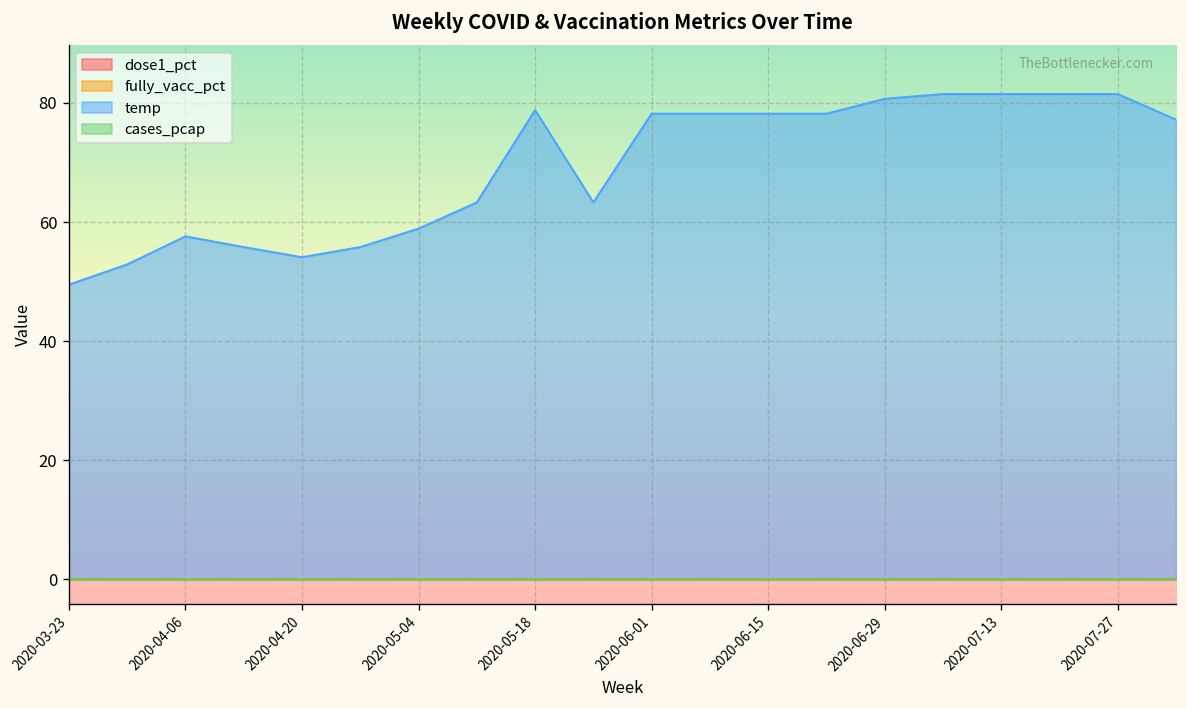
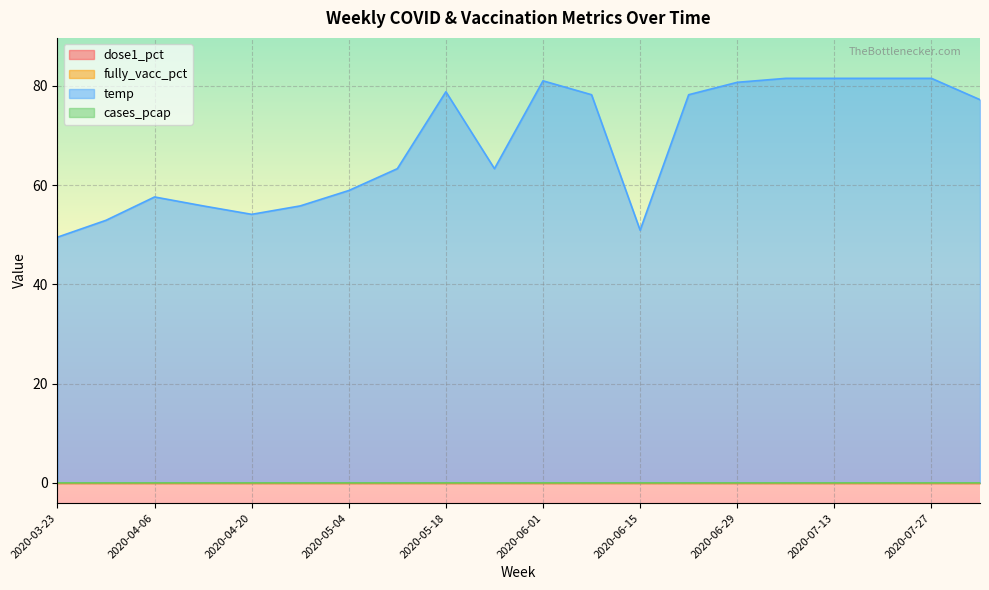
  {
    "cases_pcap": {
      "2020-03-23": 0,
      "2020-04-06": 0,
      "2020-04-20": 0,
      "2020-05-04": 0,
      "2020-05-18": 0,
      "2020-06-01": 0,
      "2020-06-15": 0,
      "2020-06-29": 0,
      "2020-07-13": 0,
      "2020-07-27": 0
    },
    "temp": {
      "2020-03-23": 50,
      "2020-04-06": 58,
      "2020-04-20": 54,
      "2020-05-04": 59,
      "2020-05-18": 79,
-     "2020-06-01": 78,
-     "2020-06-15": 78,
+     "2020-06-01": 81,
+     "2020-06-15": 51,
      "2020-06-29": 81,
      "2020-07-13": 82,
      "2020-07-27": 82
    }
  }
